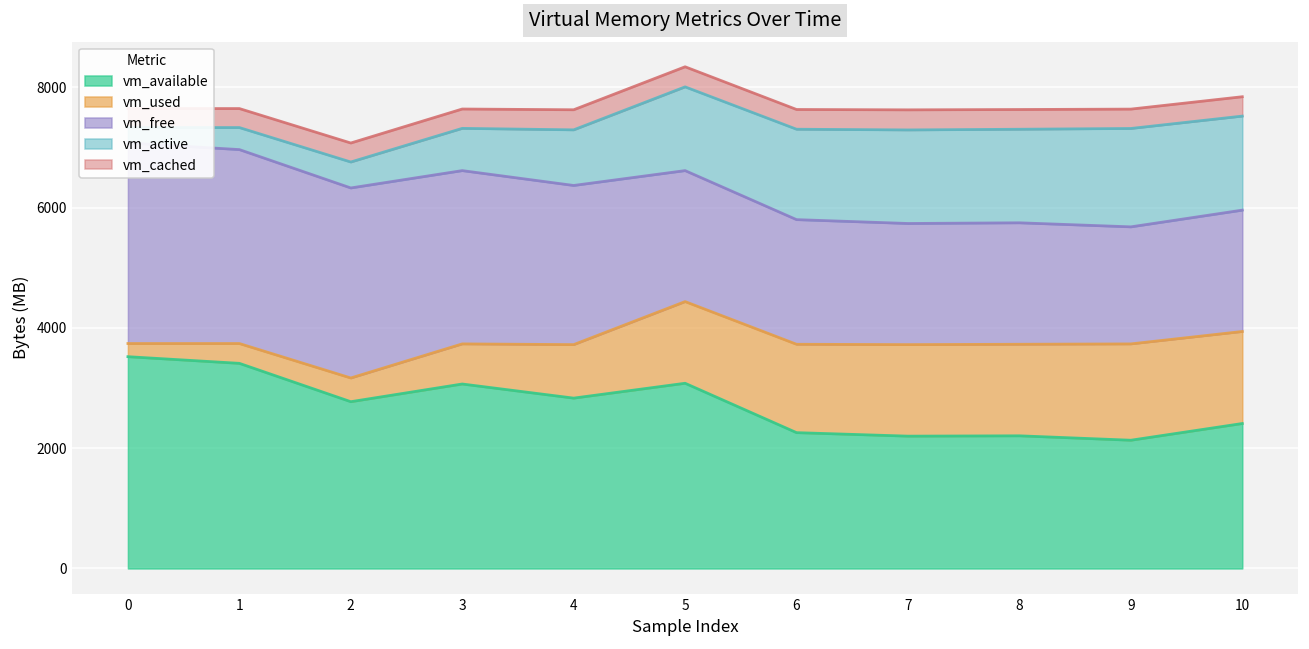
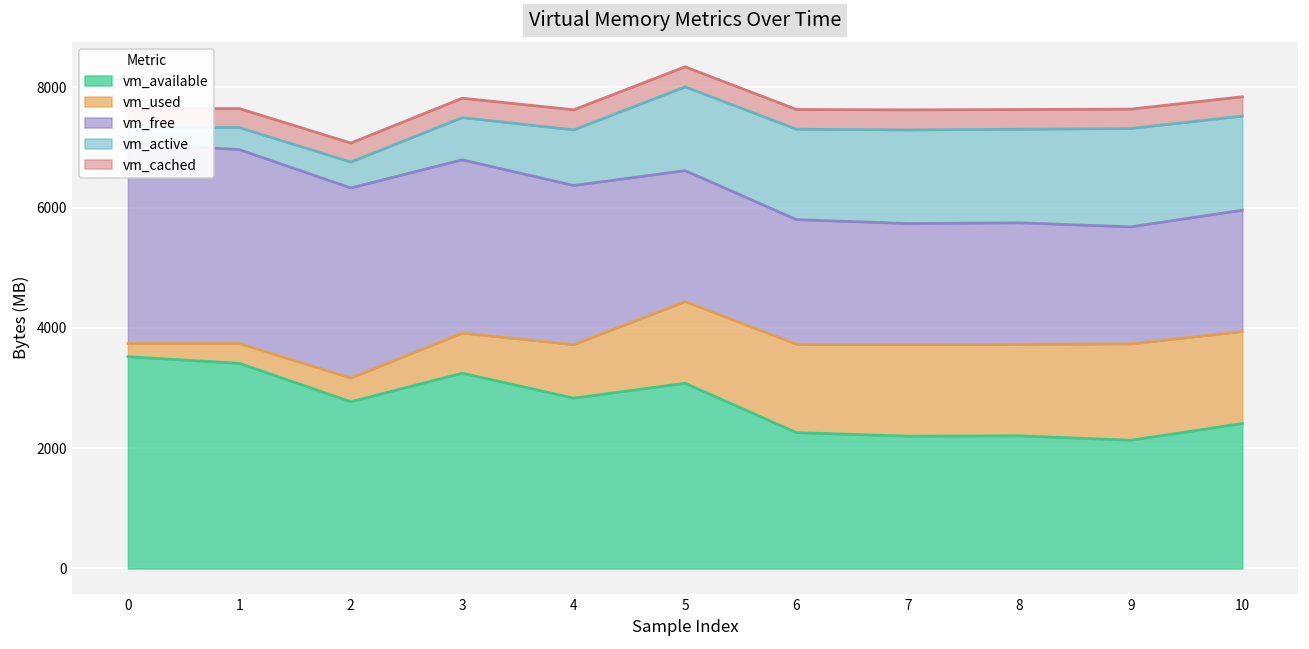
  {
    "vm_available": {
      "0": 3500,
      "1": 3400,
      "2": 2800,
-     "3": 3100,
+     "3": 3200,
      "4": 2800,
      "5": 3100,
      "6": 2300,
      "7": 2200,
      "8": 2200,
      "9": 2100,
      "10": 2400
    },
    "vm_used": {
      "0": 200,
      "1": 300,
      "2": 400,
      "3": 700,
      "4": 900,
      "5": 1400,
      "6": 1500,
      "7": 1500,
      "8": 1500,
      "9": 1600,
      "10": 1500
    },
    "vm_free": {
      "1": 3200,
      "2": 3200,
      "3": 2900,
      "4": 2600,
      "5": 2200,
      "6": 2100,
      "7": 2000,
      "8": 2000,
      "9": 1900,
      "10": 2000
    },
    "vm_active": {
      "1": 400,
      "2": 400,
      "3": 700,
      "4": 900,
      "5": 1400,
      "6": 1500,
      "7": 1600,
      "8": 1600,
      "9": 1600,
      "10": 1600
    },
    "vm_cached": {
      "1": 300,
      "2": 300,
      "3": 300,
      "4": 300,
      "5": 300,
      "6": 300,
      "7": 300,
      "8": 300,
      "9": 300,
      "10": 300
    }
  }
